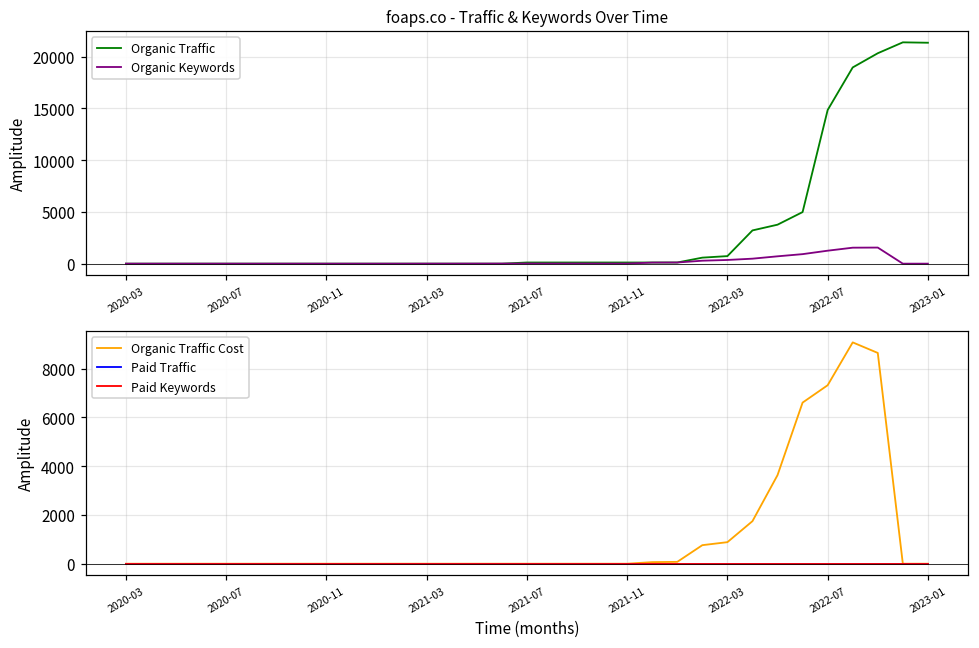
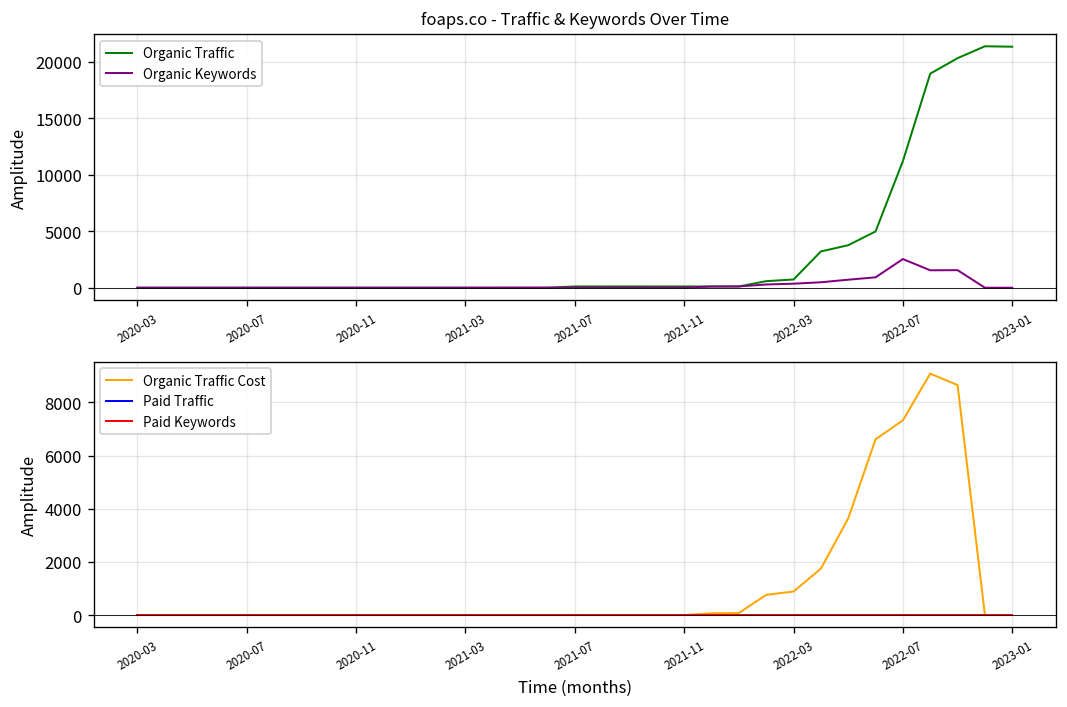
  {
    "foaps.co - Traffic & Keywords Over Time": {
      "Organic Traffic": {
        "2022-03": 1000,
-       "2022-07": 15000,
+       "2022-07": 11000,
        "2023-01": 21000
      },
      "Organic Keywords": {
        "2022-03": 0,
-       "2022-07": 1000,
+       "2022-07": 3000,
        "2023-01": 0
      }
    }
  }
